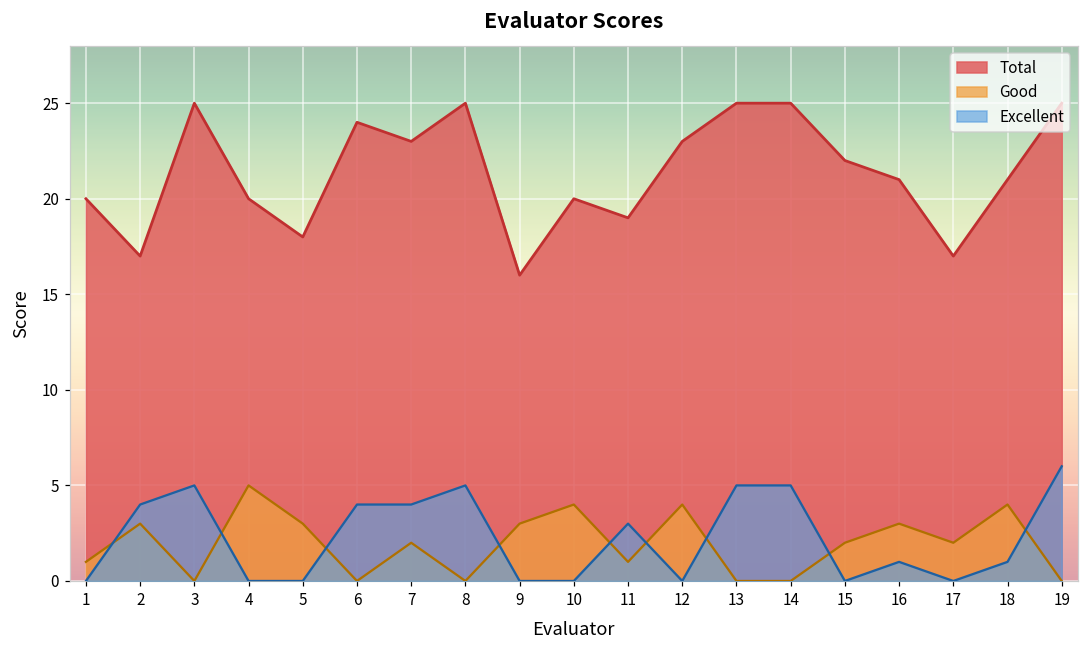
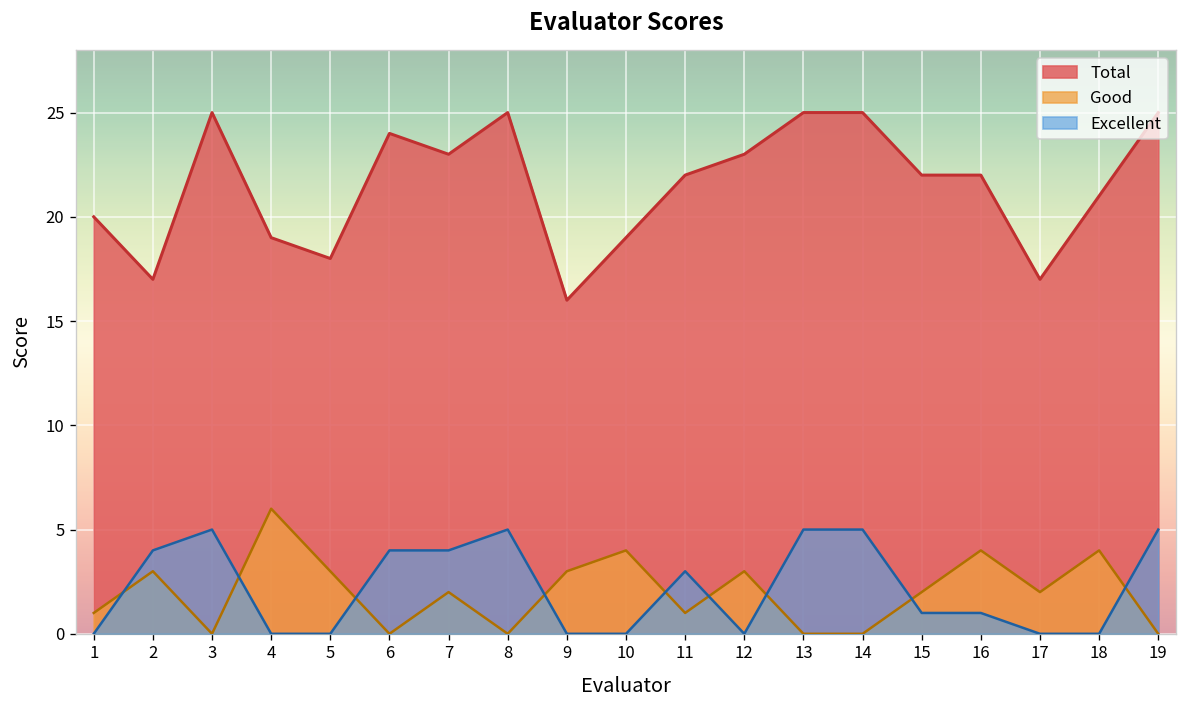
  {
    "Total": {
      "1": 20,
      "2": 17,
      "3": 25,
-     "4": 20,
+     "4": 19,
      "5": 18,
      "6": 24,
      "7": 23,
      "8": 25,
      "9": 16,
-     "10": 20,
-     "11": 19,
+     "10": 19,
+     "11": 22,
      "12": 23,
      "13": 25,
      "14": 25,
      "15": 22,
-     "16": 21,
+     "16": 22,
      "17": 17,
      "18": 21
    },
    "Good": {
      "1": 1,
      "2": 3,
      "3": 0,
-     "4": 5,
+     "4": 6,
      "5": 3,
      "6": 0,
      "7": 2,
      "8": 0,
      "9": 3,
      "10": 4,
      "11": 1,
-     "12": 4,
+     "12": 3,
      "13": 0,
      "14": 0,
      "15": 2,
-     "16": 3,
+     "16": 4,
      "17": 2,
      "18": 4,
      "19": 0
    },
    "Excellent": {
      "1": 0,
      "2": 4,
      "3": 5,
      "4": 0,
      "5": 0,
      "6": 4,
      "7": 4,
      "8": 5,
      "9": 0,
      "10": 0,
      "11": 3,
      "12": 0,
      "13": 5,
      "14": 5,
-     "15": 0,
+     "15": 1,
      "16": 1,
      "17": 0,
-     "18": 1,
-     "19": 6
+     "18": 0,
+     "19": 5
    }
  }
